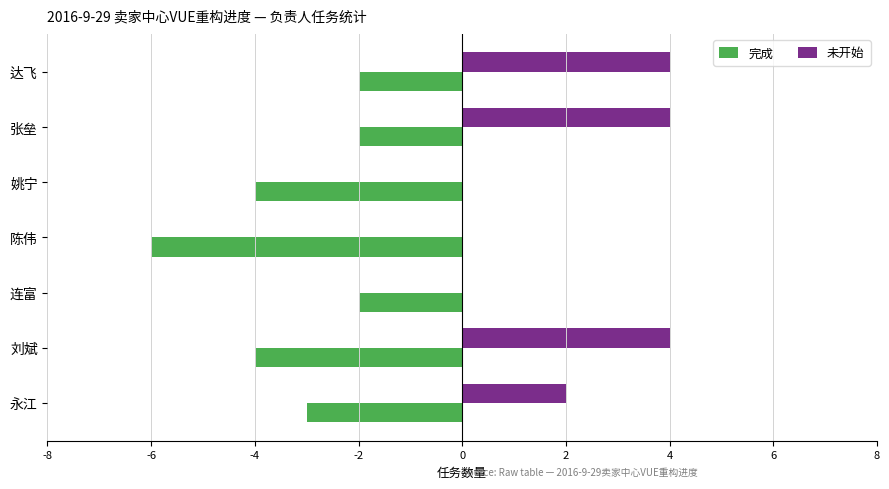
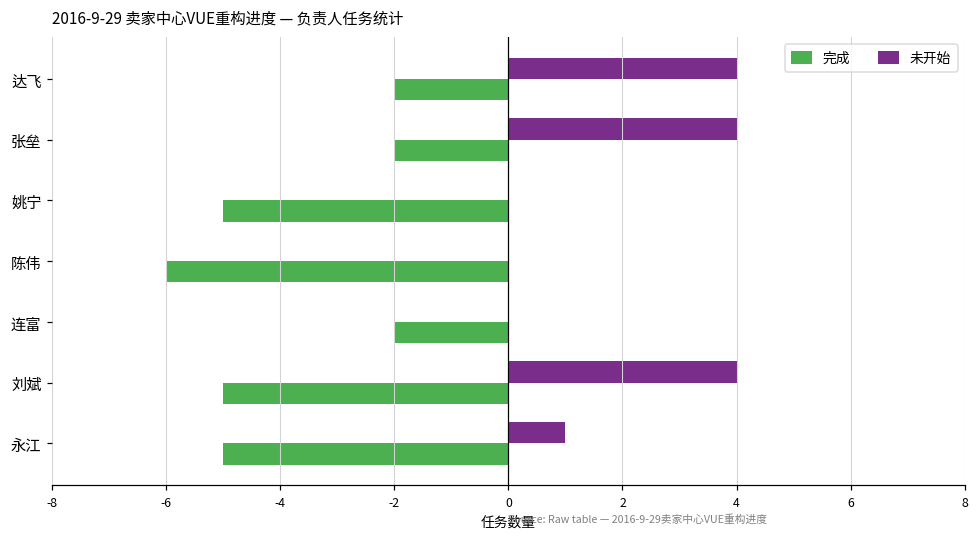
  {
    "完成": {
      "达飞": -2.0,
      "张垒": -2.0,
-     "姚宁": -4.0,
+     "姚宁": -5.0,
      "陈伟": -6.0,
      "连富": -2.0,
-     "刘斌": -4.0,
-     "永江": -3.0
+     "刘斌": -5.0,
+     "永江": -5.0
    },
    "未开始": {
      "达飞": 4,
      "张垒": 4,
      "姚宁": 0,
      "陈伟": 0,
      "连富": 0,
      "刘斌": 4,
-     "永江": 2
+     "永江": 1
    }
  }
